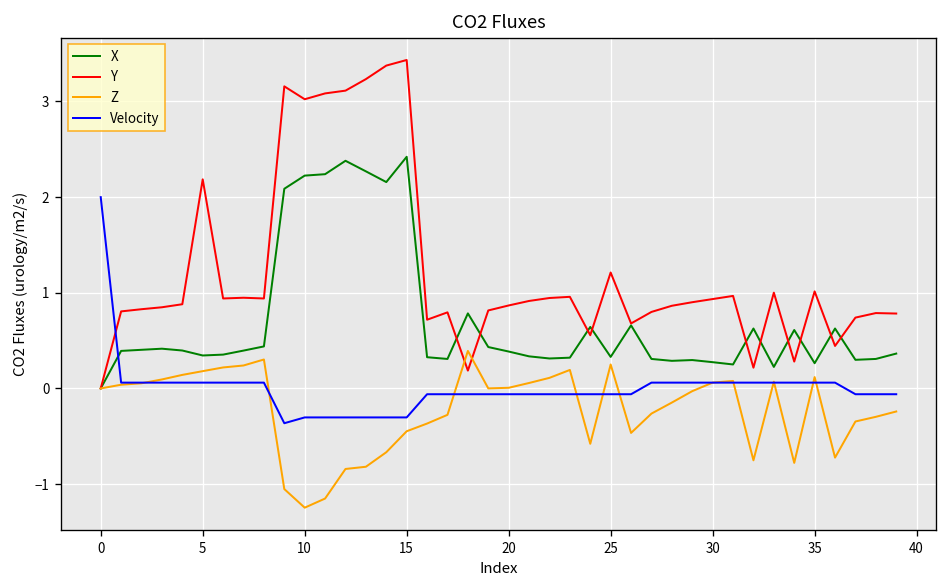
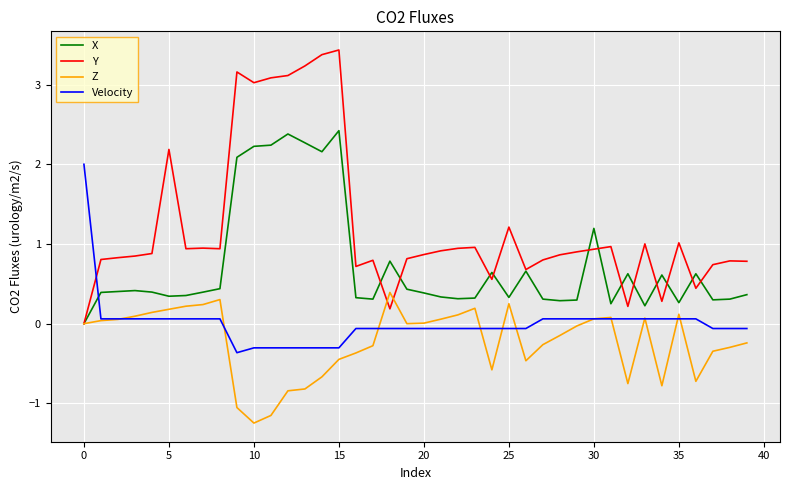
  {
    "X": {
      "5": 0.3,
      "10": 2.2,
      "15": 2.4,
      "20": 0.4,
      "25": 0.3,
-     "30": 0.3,
+     "30": 1.2,
      "35": 0.3
    },
    "Y": {
      "5": 2.2,
      "10": 3.0,
      "15": 3.4,
      "20": 0.9,
      "25": 1.2,
      "30": 0.9,
      "35": 1.0
    },
    "Z": {
      "5": 0.2,
      "10": -1.2,
      "15": -0.4,
      "20": 0.0,
      "25": 0.3,
      "35": 0.1
    },
    "Velocity": {
      "0": 2.0,
      "5": 0.1,
      "10": -0.3,
      "15": -0.3,
      "20": -0.1,
      "25": -0.1,
      "35": 0.1
    }
  }
